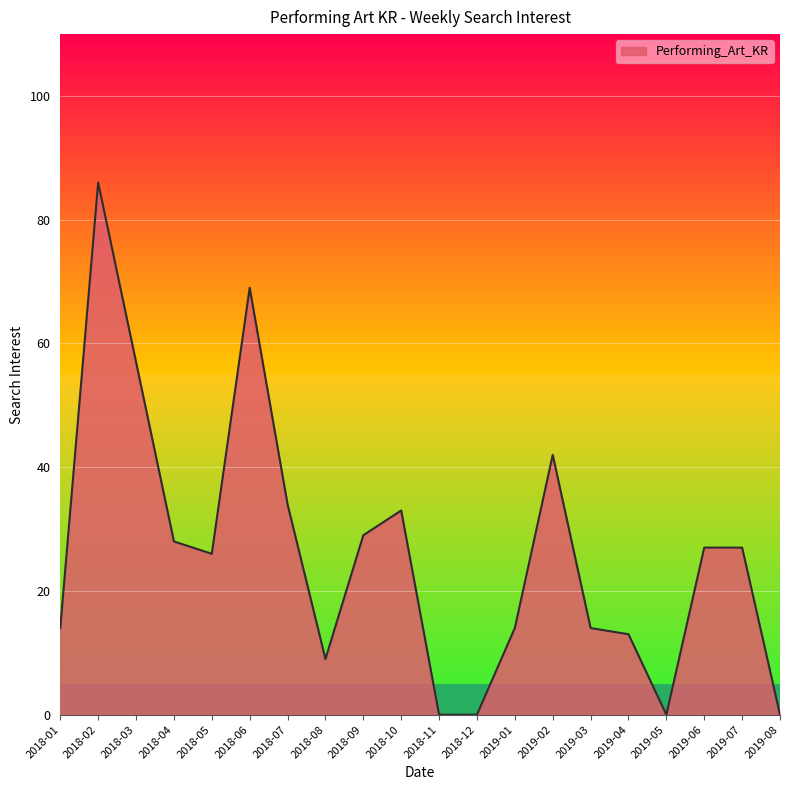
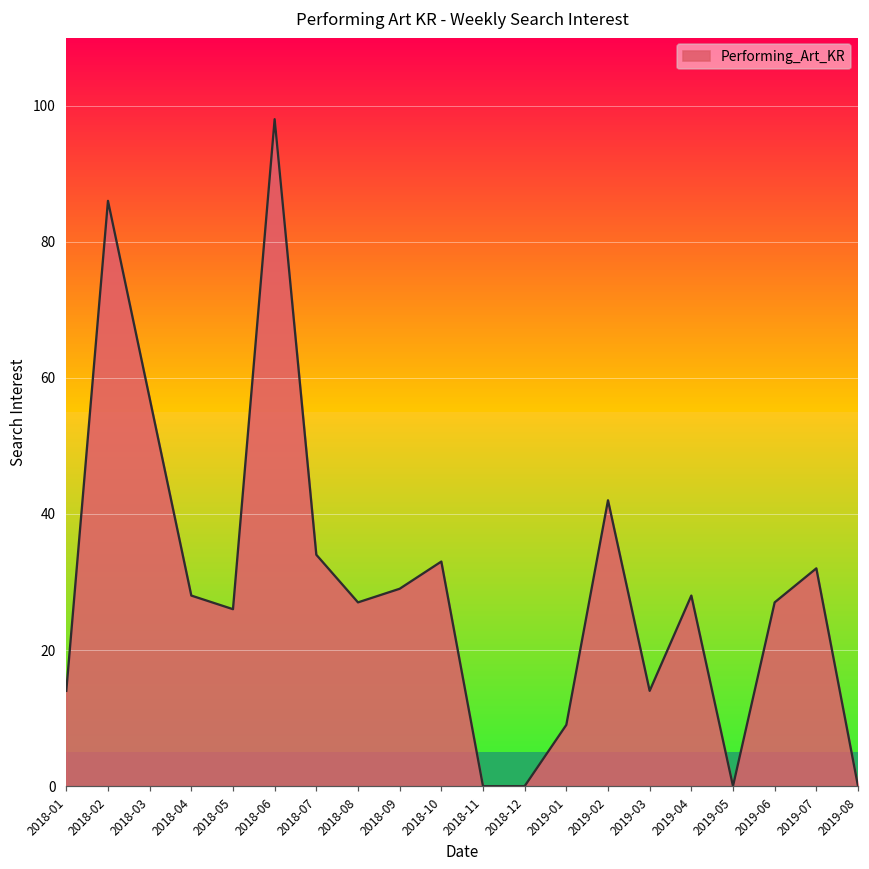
  {
    "Performing_Art_KR": {
      "2018-02": 86,
      "2018-03": 57,
      "2018-04": 28,
      "2018-05": 26,
-     "2018-06": 69,
+     "2018-06": 98,
      "2018-07": 34,
-     "2018-08": 9,
+     "2018-08": 27,
      "2018-09": 29,
      "2018-10": 33,
      "2018-11": 0,
      "2018-12": 0,
-     "2019-01": 14,
+     "2019-01": 9,
      "2019-02": 42,
      "2019-03": 14,
-     "2019-04": 13,
+     "2019-04": 28,
      "2019-05": 0,
      "2019-06": 27,
-     "2019-07": 27
+     "2019-07": 32
    }
  }
